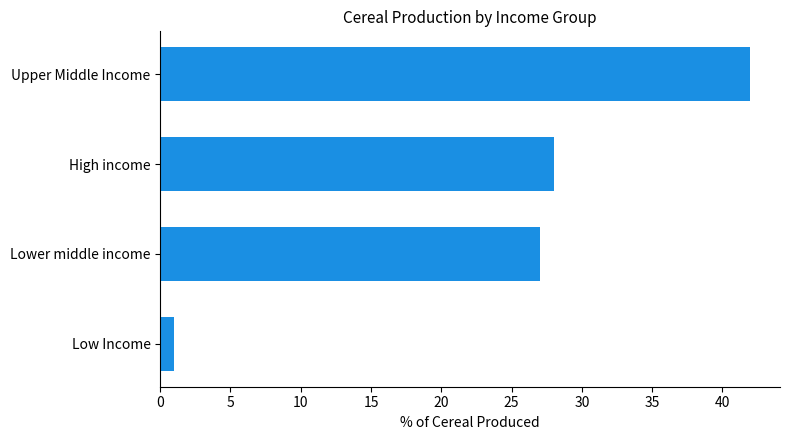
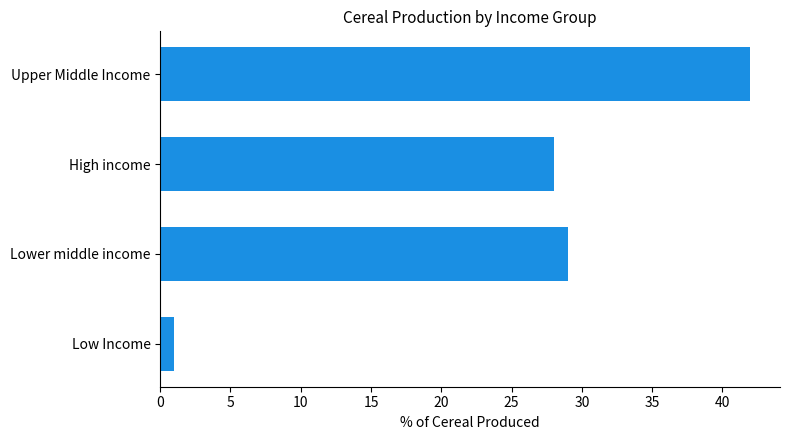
  {
    "Upper Middle Income": 42,
    "High income": 28,
-   "Lower middle income": 27,
+   "Lower middle income": 29,
    "Low Income": 1
  }
